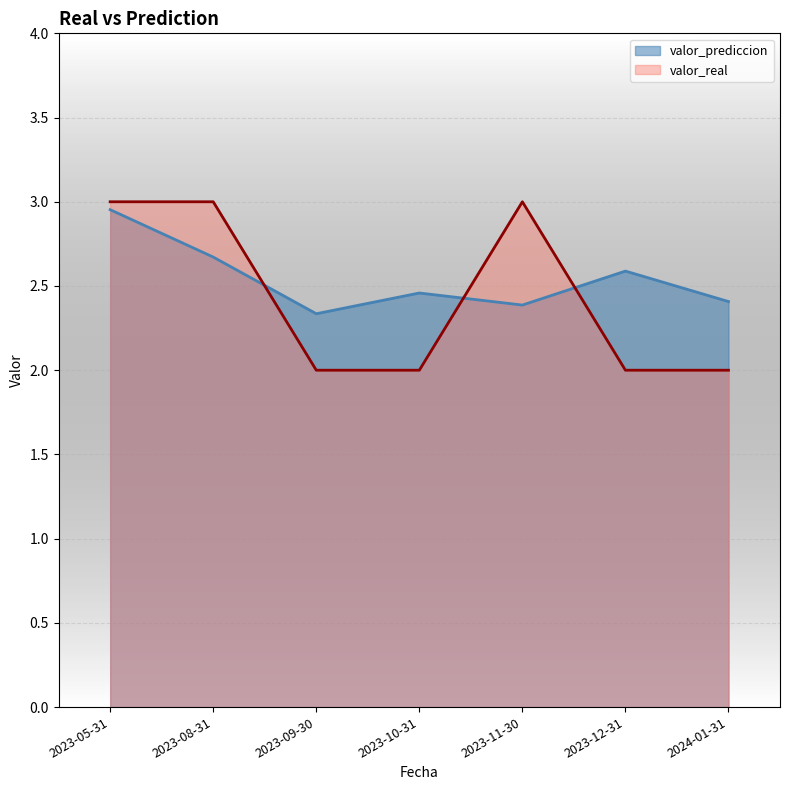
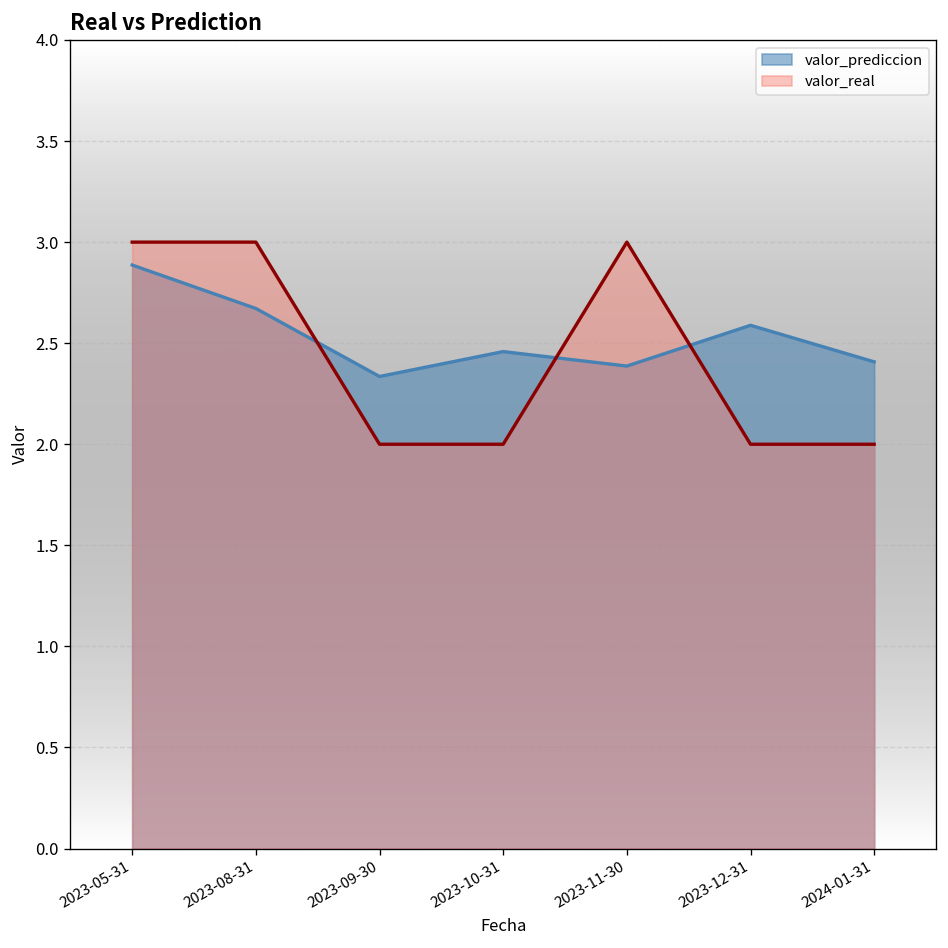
  {
    "valor_prediccion": {
-     "2023-05-31": 2.95,
+     "2023-05-31": 2.89,
      "2023-08-31": 2.67,
      "2023-09-30": 2.34,
      "2023-10-31": 2.46,
      "2023-11-30": 2.39,
      "2023-12-31": 2.59,
      "2024-01-31": 2.41
    },
    "valor_real": {
      "2023-05-31": 3.00,
      "2023-08-31": 3.00,
      "2023-09-30": 2.00,
      "2023-10-31": 2.00,
      "2023-11-30": 3.00,
      "2023-12-31": 2.00,
      "2024-01-31": 2.00
    }
  }
